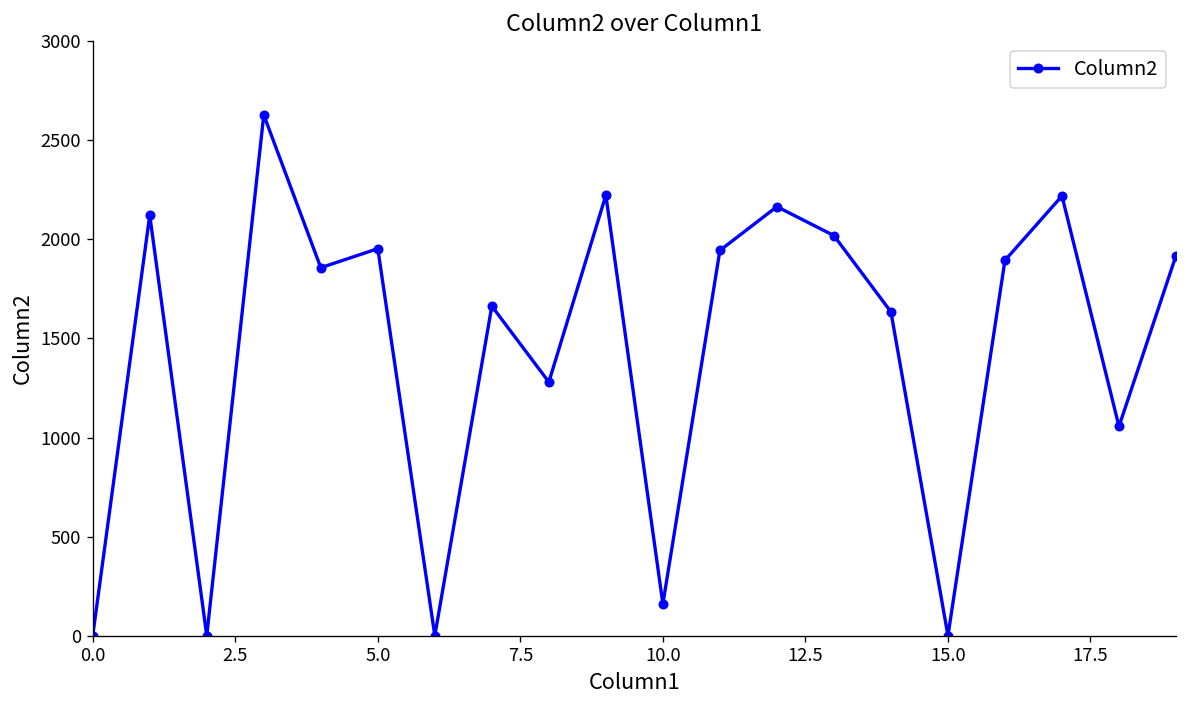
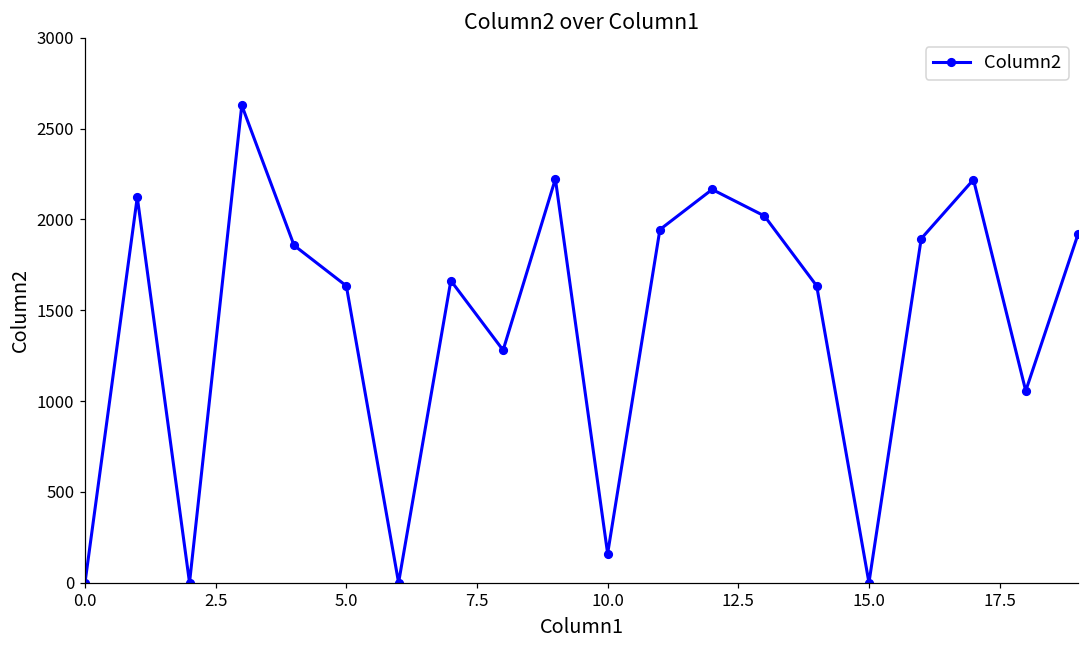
  {
    "0.0": 0,
-   "5.0": 1950,
+   "5.0": 1630,
    "10.0": 160,
    "15.0": 0
  }
